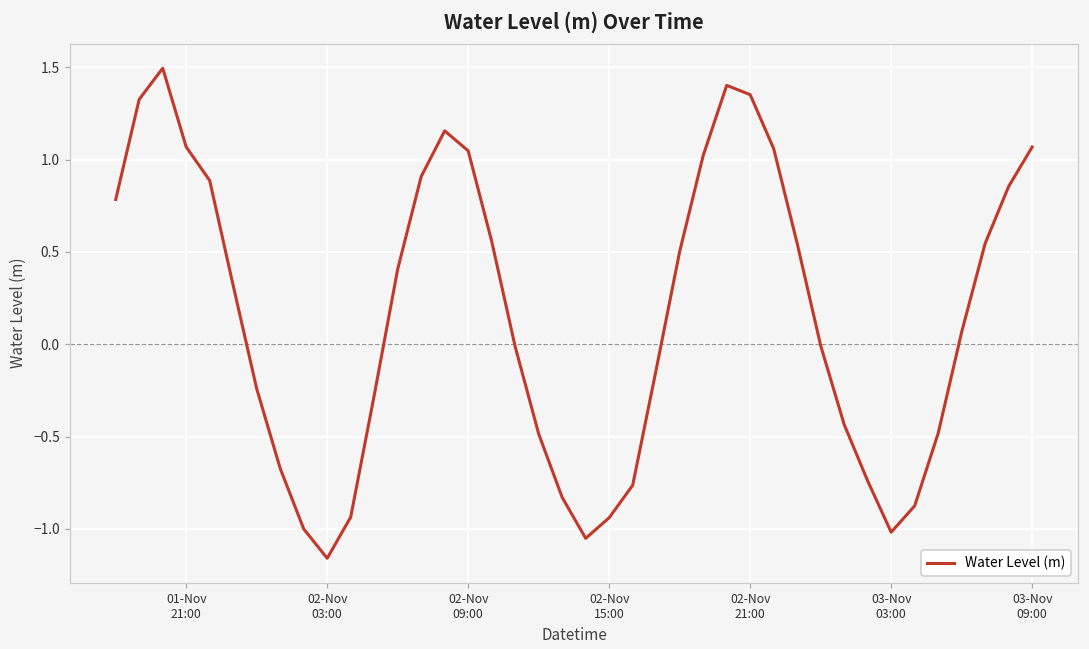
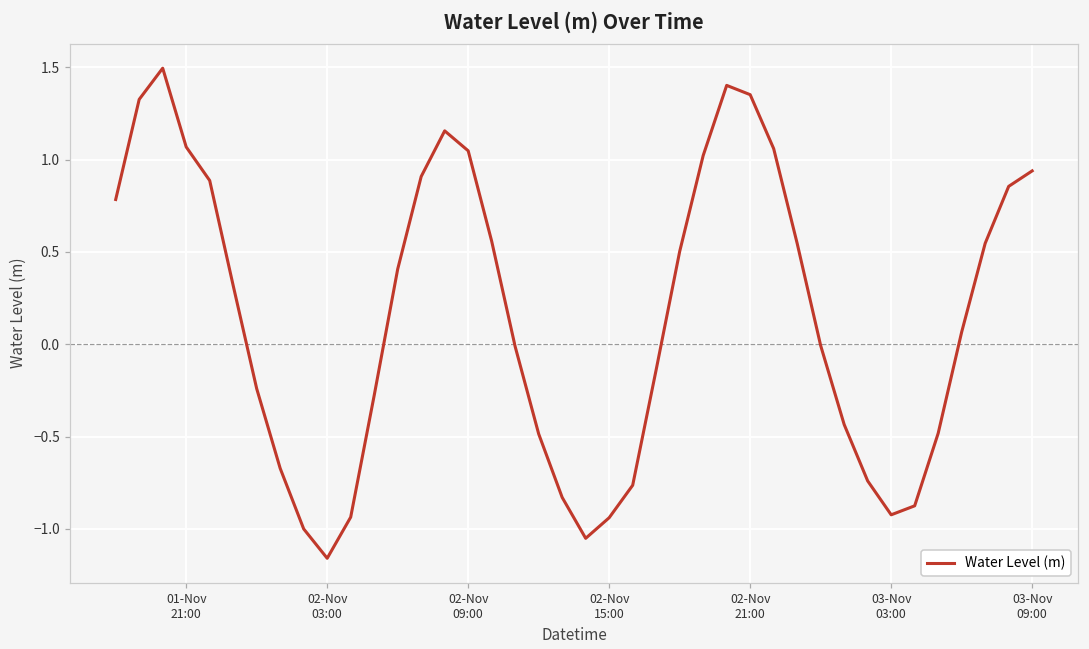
  {
    "01-Nov 21:00": 1.07,
    "02-Nov 03:00": -1.16,
    "02-Nov 09:00": 1.05,
    "02-Nov 15:00": -0.94,
    "02-Nov 21:00": 1.35,
-   "03-Nov 03:00": -1.02,
-   "03-Nov 09:00": 1.07
+   "03-Nov 03:00": -0.92,
+   "03-Nov 09:00": 0.94
  }
